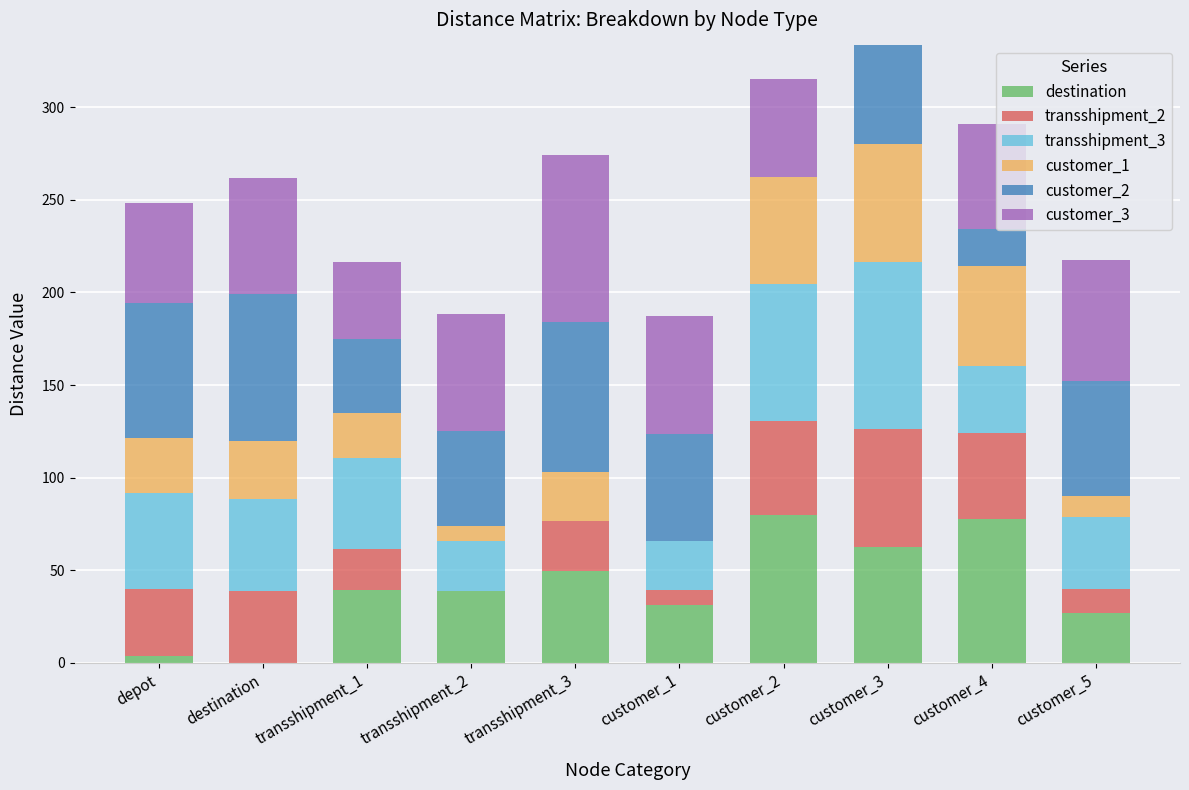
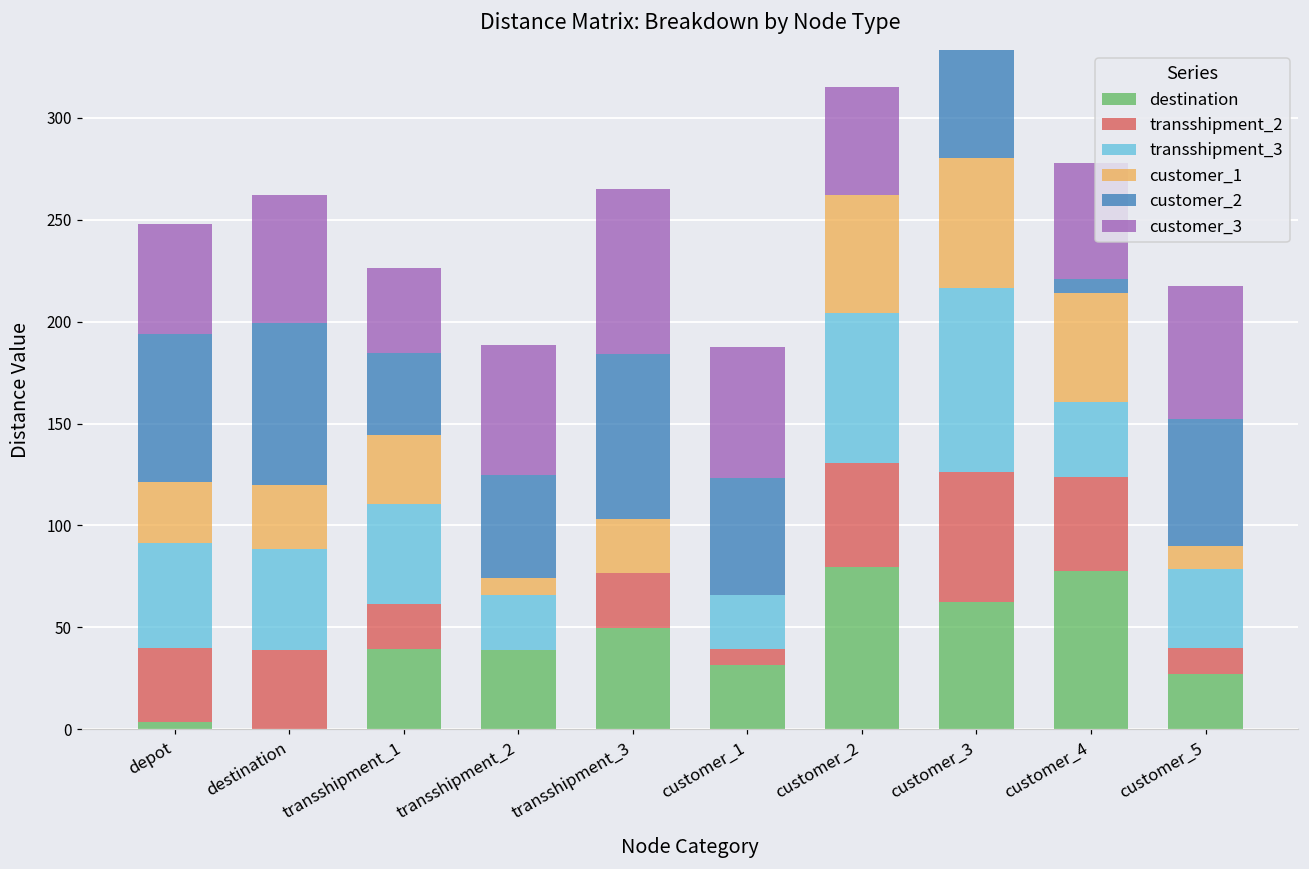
  {
    "destination": {
      "depot": 4,
      "destination": 0,
      "transshipment_1": 40,
      "transshipment_2": 39,
      "transshipment_3": 50,
      "customer_1": 31,
      "customer_2": 80,
      "customer_3": 63,
      "customer_4": 78,
      "customer_5": 27
    },
    "transshipment_2": {
      "depot": 36,
      "destination": 39,
      "transshipment_1": 22,
      "transshipment_2": 0,
      "transshipment_3": 27,
      "customer_1": 8,
      "customer_2": 51,
      "customer_3": 64,
      "customer_4": 46,
      "customer_5": 13
    },
    "transshipment_3": {
      "depot": 52,
      "destination": 50,
      "transshipment_1": 49,
      "transshipment_2": 27,
      "transshipment_3": 0,
      "customer_1": 26,
      "customer_2": 74,
      "customer_3": 90,
      "customer_4": 36,
      "customer_5": 39
    },
    "customer_1": {
      "depot": 30,
      "destination": 31,
-     "transshipment_1": 24,
+     "transshipment_1": 34,
      "transshipment_2": 8,
      "transshipment_3": 26,
      "customer_1": 0,
      "customer_2": 58,
      "customer_3": 64,
      "customer_4": 54,
      "customer_5": 11
    },
    "customer_2": {
      "depot": 73,
      "destination": 80,
      "transshipment_1": 40,
      "transshipment_2": 51,
      "transshipment_3": 81,
      "customer_1": 58,
      "customer_2": 0,
      "customer_3": 53,
-     "customer_4": 20,
+     "customer_4": 7,
      "customer_5": 62
    },
    "customer_3": {
      "depot": 54,
      "destination": 63,
      "transshipment_1": 42,
      "transshipment_2": 64,
-     "transshipment_3": 90,
+     "transshipment_3": 81,
      "customer_1": 64,
      "customer_2": 53,
      "customer_3": 0,
      "customer_4": 57,
      "customer_5": 65
    }
  }
